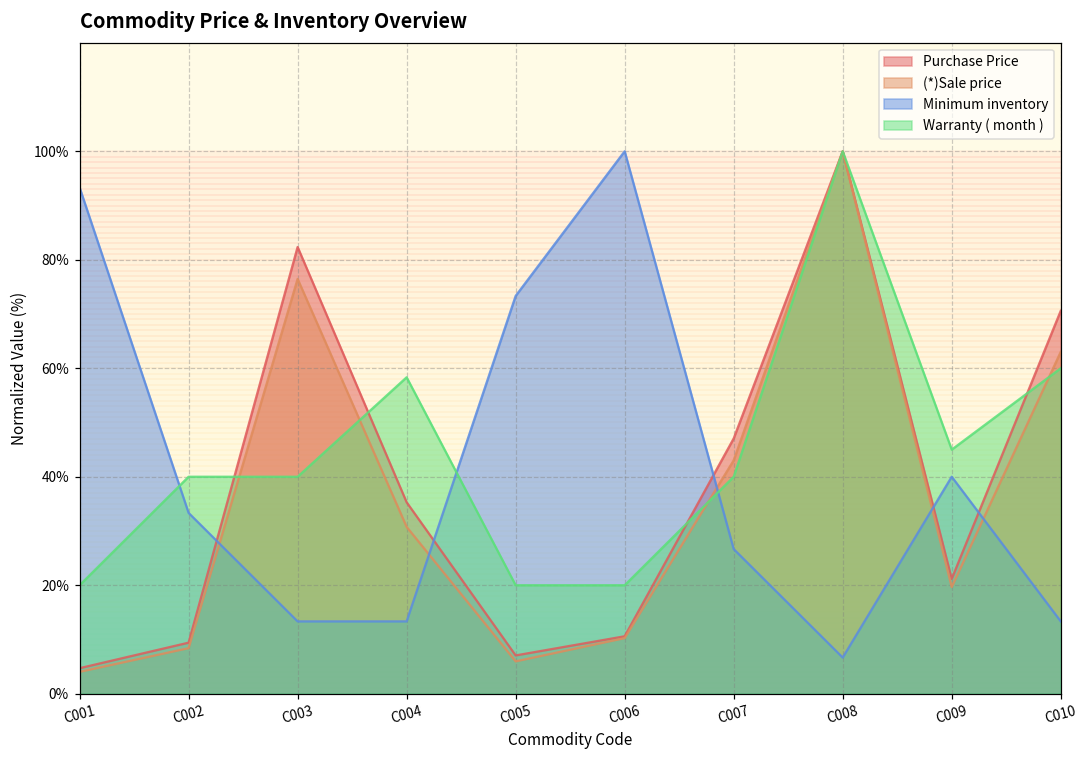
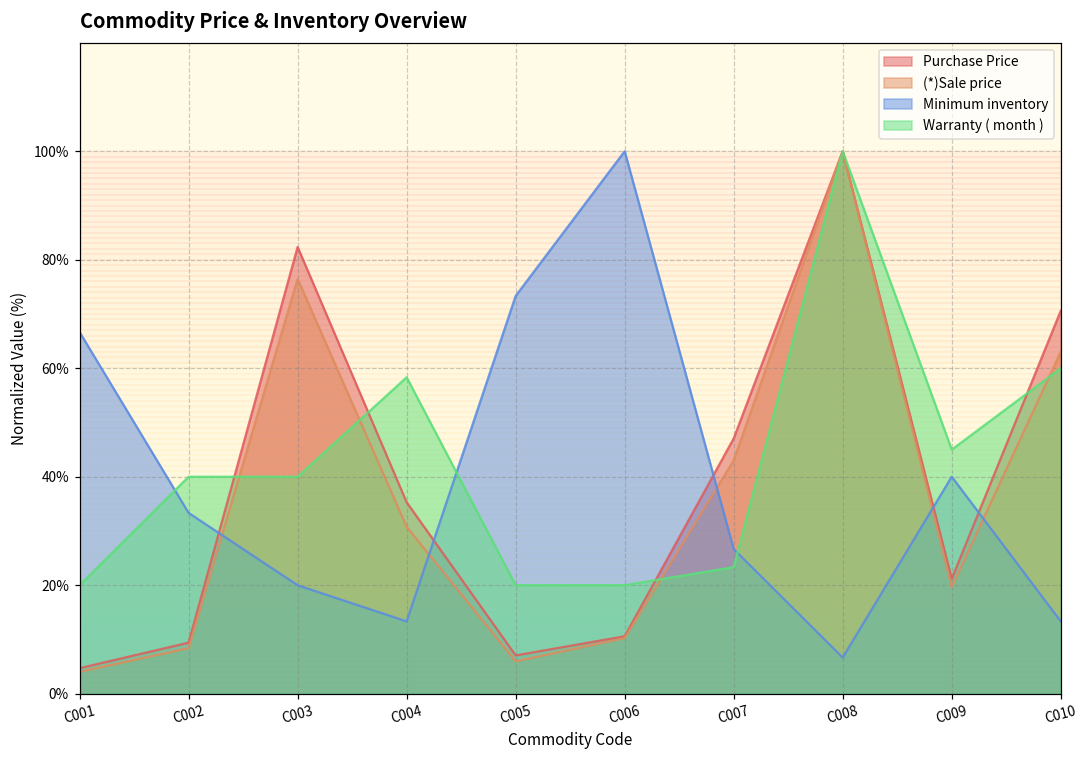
  {
    "Minimum inventory": {
-     "C001": "93%",
+     "C001": "67%",
      "C002": "33%",
-     "C003": "13%",
+     "C003": "20%",
      "C004": "13%",
      "C005": "73%",
      "C006": "100%",
      "C007": "27%",
      "C008": "7%",
      "C009": "40%",
      "C010": "13%"
    },
    "Warranty ( month )": {
      "C001": "20%",
      "C002": "40%",
      "C003": "40%",
      "C004": "58%",
      "C005": "20%",
      "C006": "20%",
-     "C007": "40%",
+     "C007": "23%",
      "C009": "45%",
      "C010": "60%"
    }
  }
